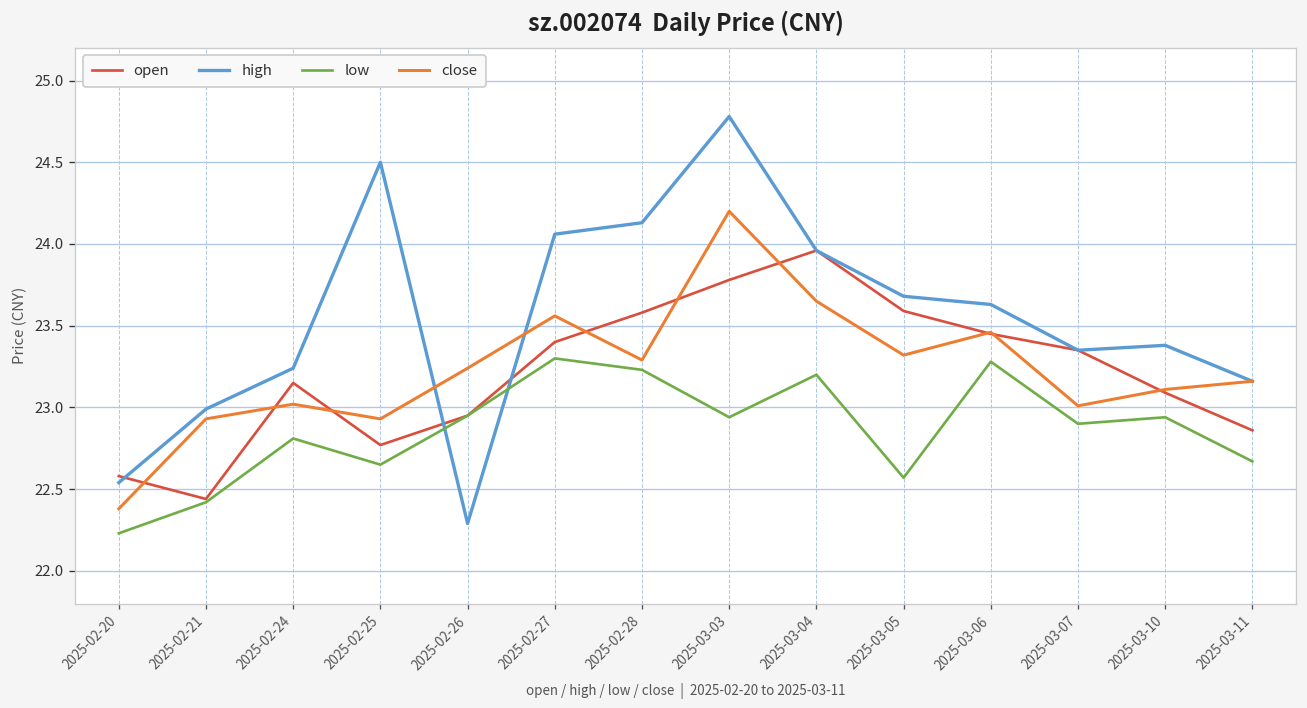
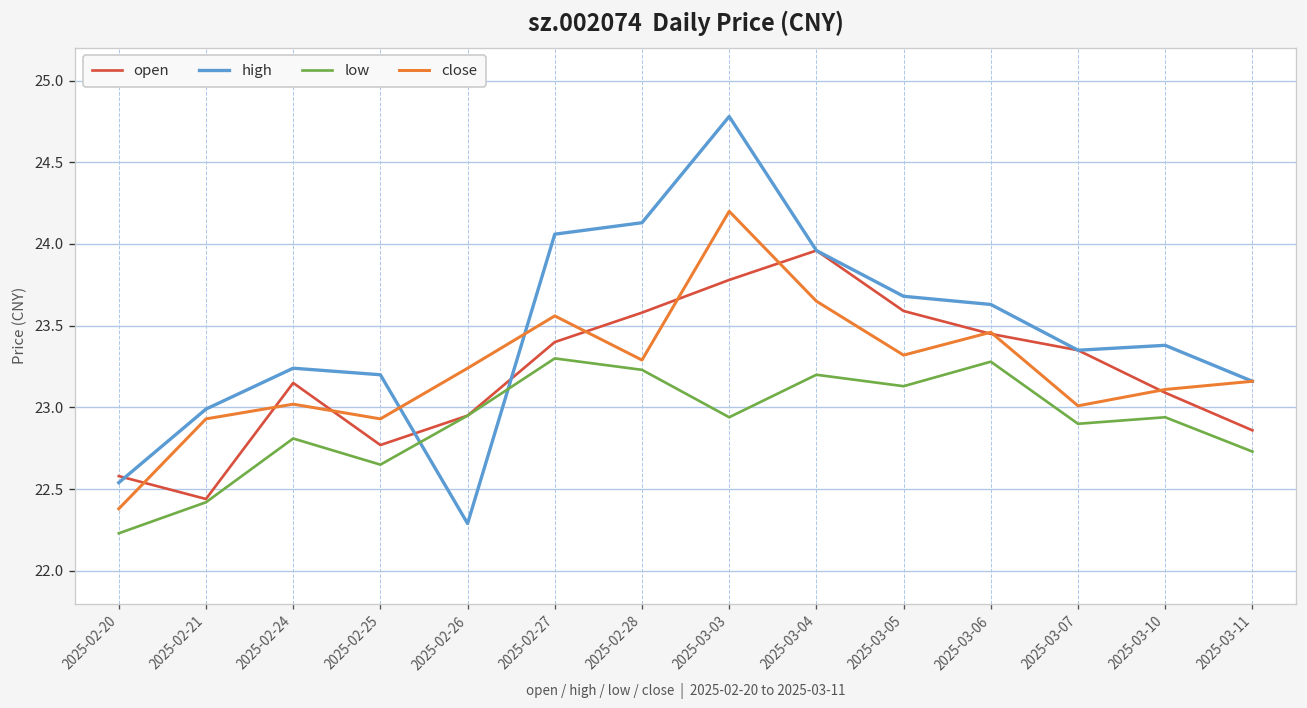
  {
    "high": {
      "2025-02-20": 22.54,
      "2025-02-21": 23.0,
      "2025-02-24": 23.24,
-     "2025-02-25": 24.5,
+     "2025-02-25": 23.2,
      "2025-02-26": 22.3,
      "2025-02-27": 24.06,
      "2025-02-28": 24.13,
      "2025-03-03": 24.78,
      "2025-03-05": 23.68,
      "2025-03-06": 23.63,
      "2025-03-10": 23.38
    },
    "low": {
      "2025-02-20": 22.23,
      "2025-02-21": 22.42,
      "2025-02-24": 22.81,
      "2025-02-25": 22.65,
      "2025-02-27": 23.30,
      "2025-02-28": 23.23,
      "2025-03-03": 22.94,
      "2025-03-04": 23.20,
-     "2025-03-05": 22.57,
+     "2025-03-05": 23.13,
      "2025-03-06": 23.28,
      "2025-03-07": 22.90,
      "2025-03-10": 22.94,
-     "2025-03-11": 22.67
+     "2025-03-11": 22.73
    }
  }
